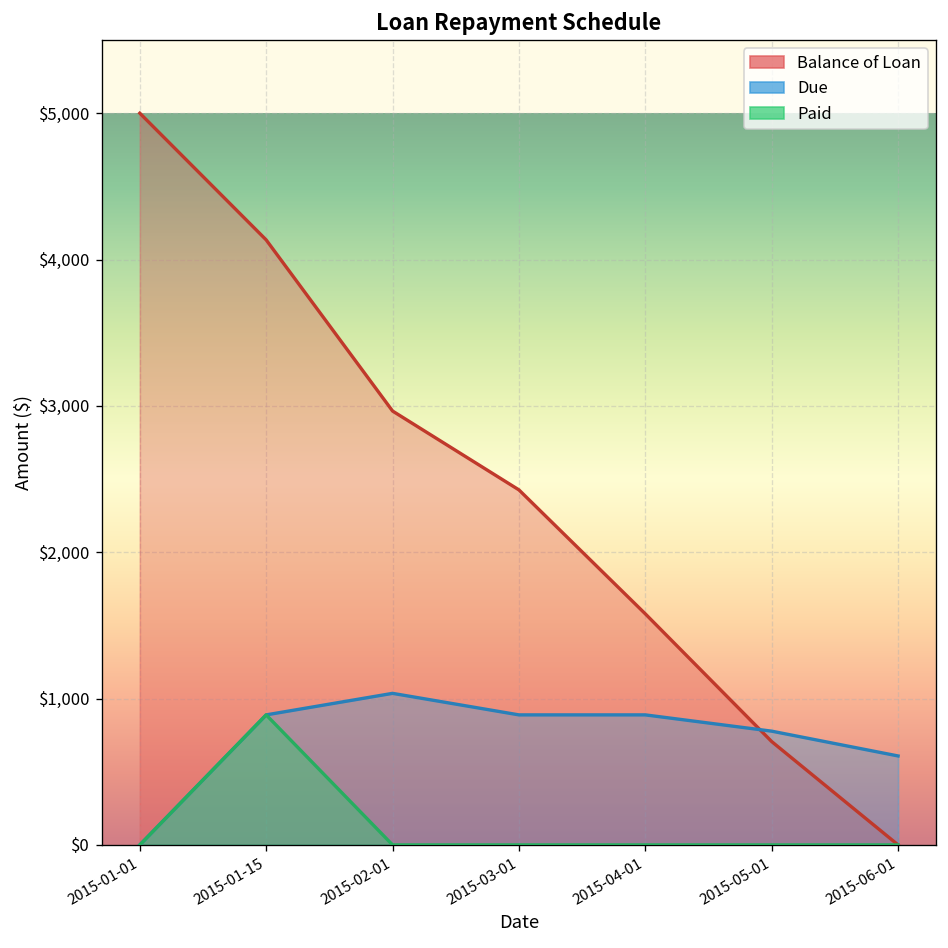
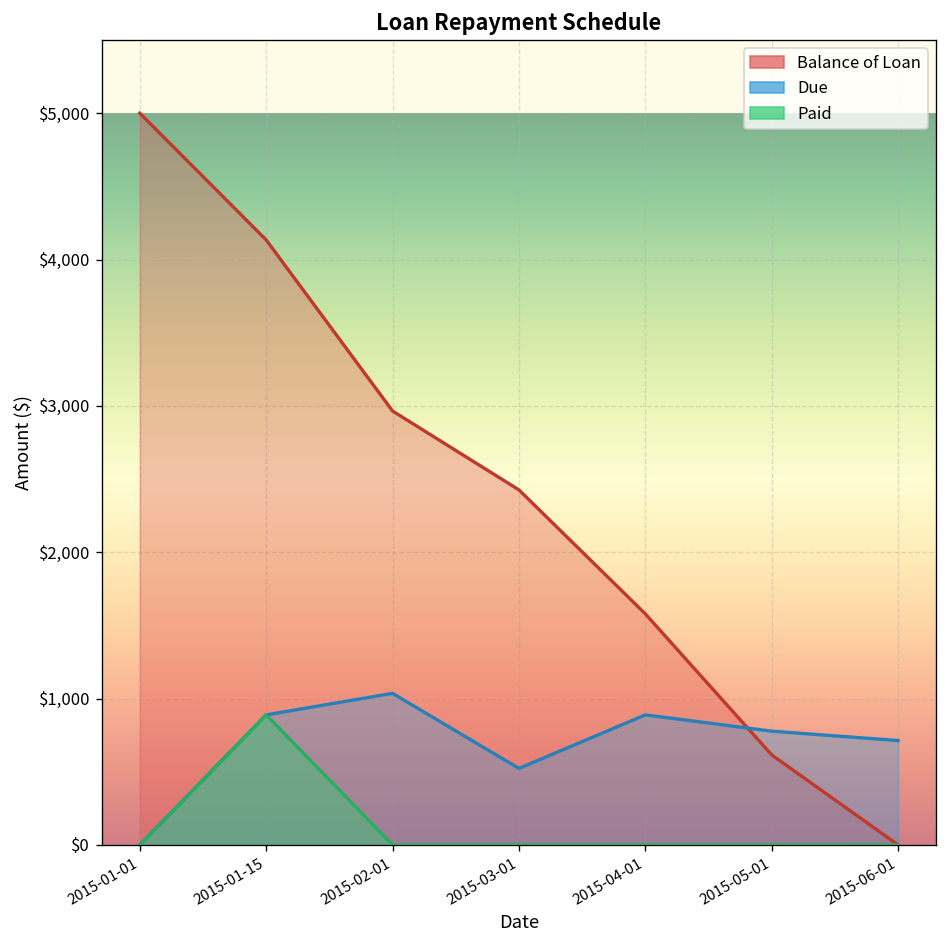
  {
    "Balance of Loan": {
      "2015-01-01": "$5,000",
      "2015-01-15": "$4,130",
      "2015-02-01": "$2,960",
      "2015-03-01": "$2,430",
      "2015-04-01": "$1,580",
-     "2015-05-01": "$710"
+     "2015-05-01": "$620"
    },
    "Due": {
      "2015-02-01": "$1,040",
-     "2015-03-01": "$890",
+     "2015-03-01": "$520",
      "2015-04-01": "$890",
      "2015-05-01": "$780",
-     "2015-06-01": "$610"
+     "2015-06-01": "$710"
    },
    "Paid": {
      "2015-02-01": "$0",
      "2015-03-01": "$0",
      "2015-04-01": "$0",
      "2015-05-01": "$0"
    }
  }
